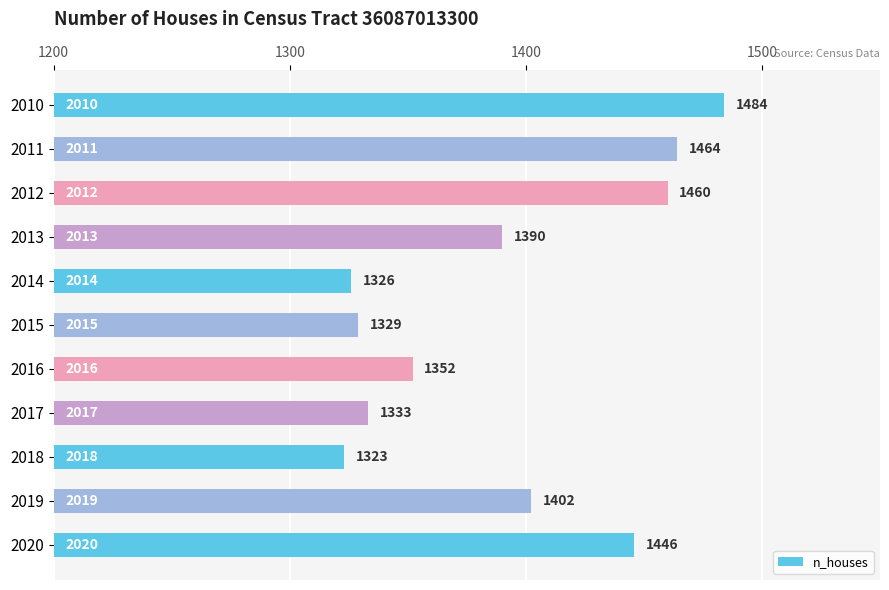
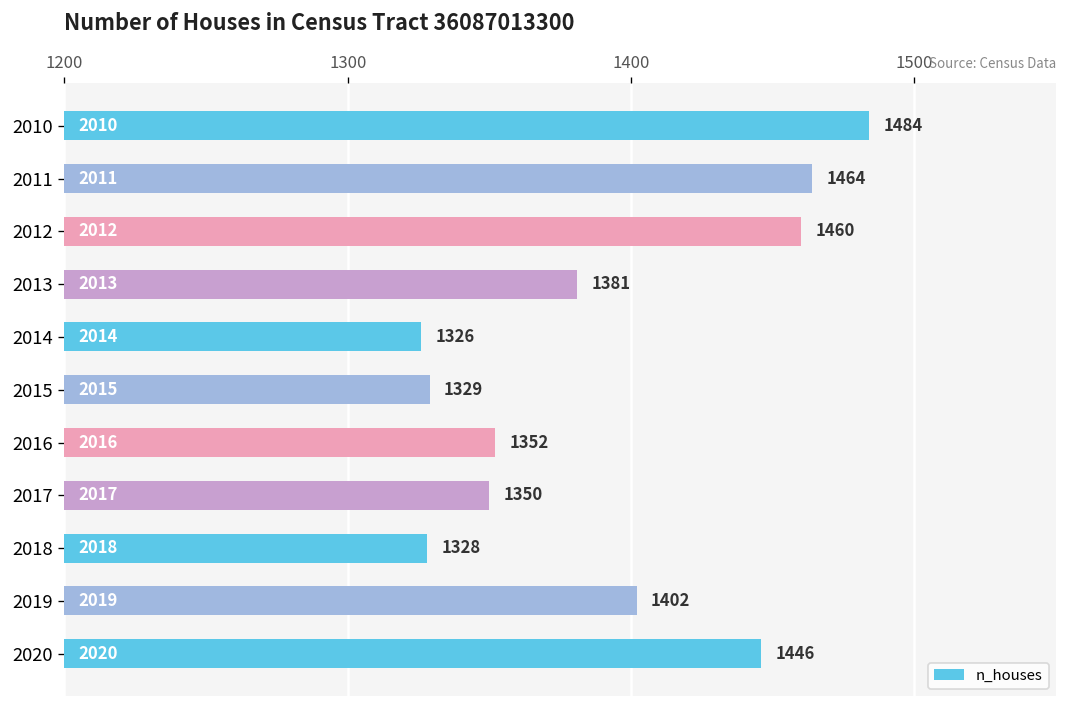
  {
    "2010": 1484,
    "2011": 1464,
    "2012": 1460,
-   "2013": 1390,
+   "2013": 1381,
    "2014": 1326,
    "2015": 1329,
    "2016": 1352,
-   "2017": 1333,
-   "2018": 1323,
+   "2017": 1350,
+   "2018": 1328,
    "2019": 1402,
    "2020": 1446
  }
